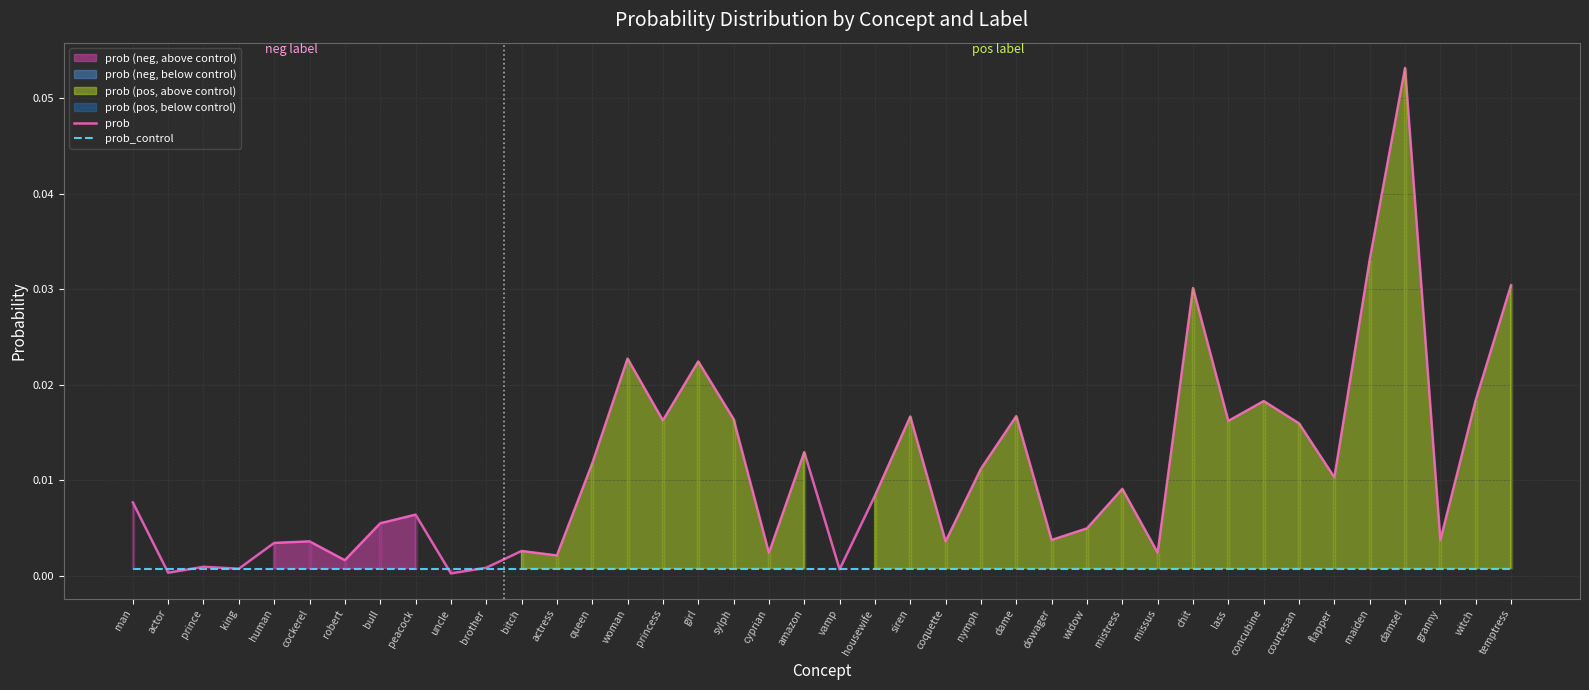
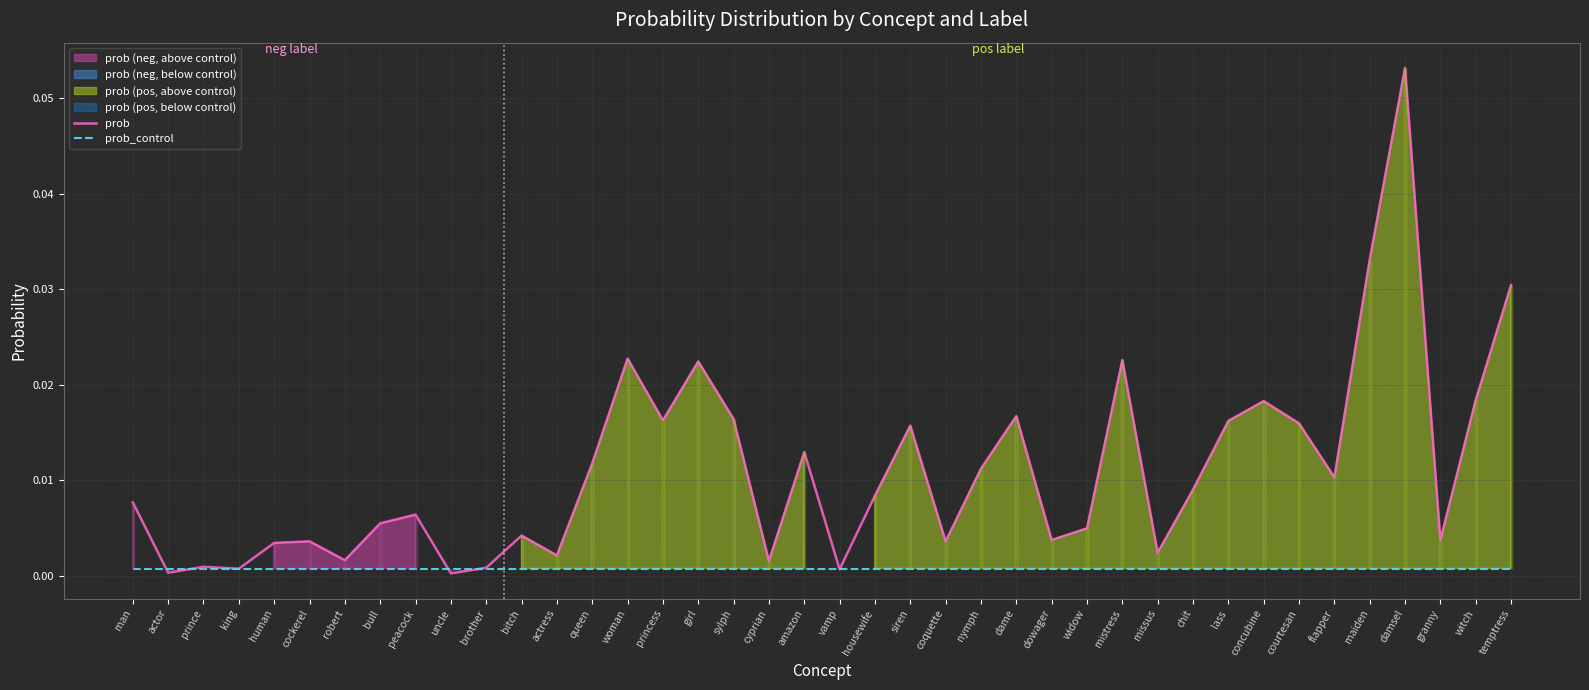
  {
    "prob": {
      "man": 0.008,
      "actor": 0.000,
      "human": 0.003,
      "cockerel": 0.004,
      "robert": 0.002,
      "bull": 0.005,
      "peacock": 0.006,
      "uncle": 0.000,
-     "bitch": 0.003,
+     "bitch": 0.004,
      "actress": 0.002,
      "queen": 0.012,
      "woman": 0.023,
      "princess": 0.016,
      "girl": 0.022,
      "sylph": 0.016,
-     "cyprian": 0.0024,
+     "cyprian": 0.0016,
      "amazon": 0.013,
      "housewife": 0.008,
-     "siren": 0.017,
+     "siren": 0.016,
      "coquette": 0.004,
      "nymph": 0.011,
      "dame": 0.017,
      "dowager": 0.004,
      "widow": 0.005,
-     "mistress": 0.009,
+     "mistress": 0.023,
      "missus": 0.002,
-     "chit": 0.030,
+     "chit": 0.009,
      "lass": 0.016,
      "concubine": 0.018,
      "courtesan": 0.016,
      "flapper": 0.010,
      "maiden": 0.033,
      "damsel": 0.053,
      "granny": 0.004,
      "witch": 0.018,
      "temptress": 0.030
    },
    "prob_control": {
      "man": 0.001,
      "actor": 0.001,
      "human": 0.001,
      "cockerel": 0.001,
      "robert": 0.001,
      "bull": 0.001,
      "peacock": 0.001,
      "uncle": 0.001,
      "bitch": 0.001,
      "actress": 0.001,
      "queen": 0.001,
      "woman": 0.001,
      "princess": 0.001,
      "girl": 0.001,
      "sylph": 0.001,
      "cyprian": 0.001,
      "amazon": 0.001,
      "housewife": 0.001,
      "siren": 0.001,
      "coquette": 0.001,
      "nymph": 0.001,
      "dame": 0.001,
      "dowager": 0.001,
      "widow": 0.001,
      "mistress": 0.001,
      "missus": 0.001,
      "chit": 0.001,
      "lass": 0.001,
      "concubine": 0.001,
      "courtesan": 0.001,
      "flapper": 0.001,
      "maiden": 0.001,
      "damsel": 0.001,
      "granny": 0.001,
      "witch": 0.001,
      "temptress": 0.001
    }
  }
